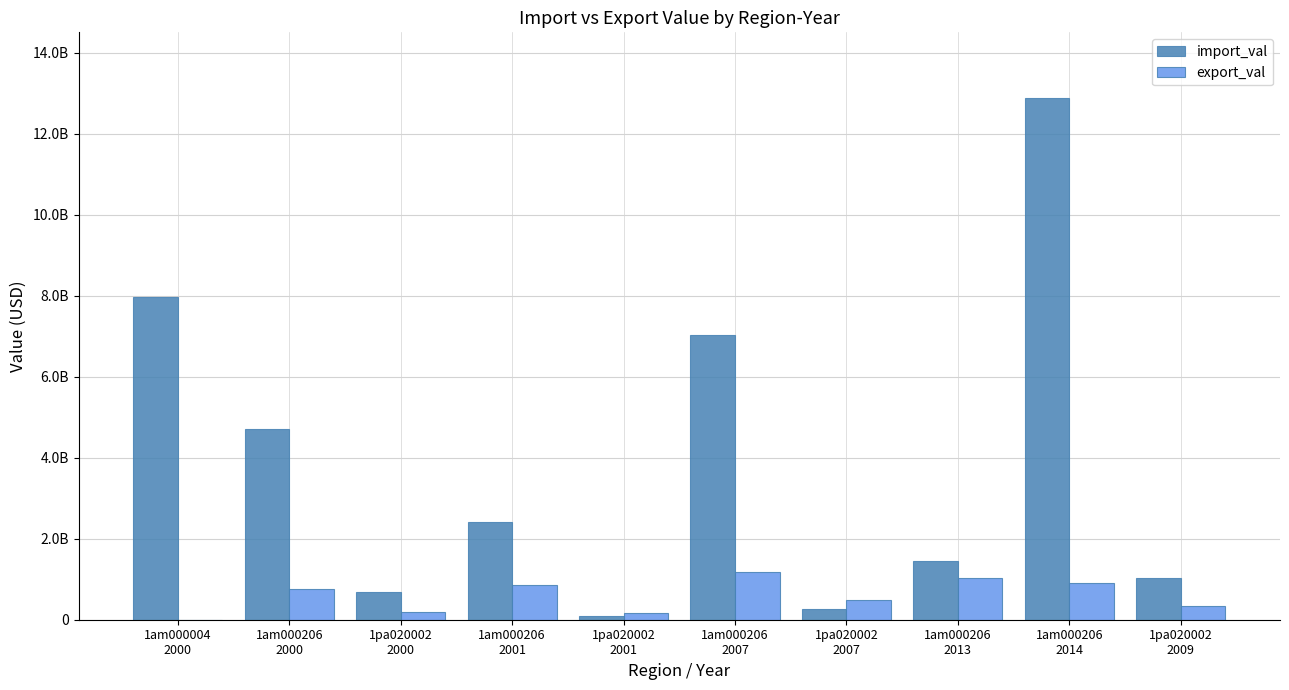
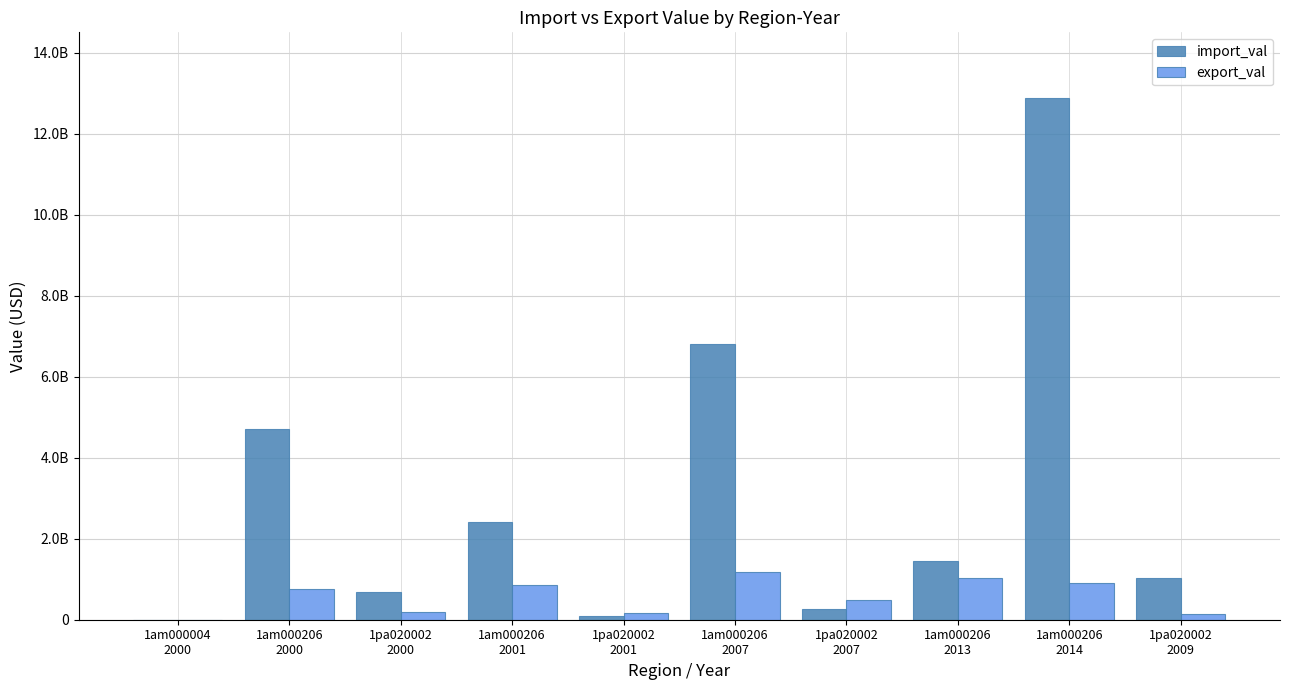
  {
    "import_val": {
-     "1am000004 2000": 8000000000,
+     "1am000004 2000": 0,
      "1am000206 2000": 4700000000,
      "1pa020002 2000": 700000000,
      "1am000206 2001": 2400000000,
      "1pa020002 2001": 100000000,
-     "1am000206 2007": 7000000000,
+     "1am000206 2007": 6800000000,
      "1pa020002 2007": 300000000,
      "1am000206 2013": 1500000000,
      "1am000206 2014": 12900000000,
      "1pa020002 2009": 1000000000
    },
    "export_val": {
      "1am000004 2000": 0,
      "1am000206 2000": 800000000,
      "1pa020002 2000": 200000000,
      "1am000206 2001": 900000000,
      "1pa020002 2001": 200000000,
      "1am000206 2007": 1200000000,
      "1pa020002 2007": 500000000,
      "1am000206 2013": 1000000000,
      "1am000206 2014": 900000000,
-     "1pa020002 2009": 300000000
+     "1pa020002 2009": 100000000
    }
  }
